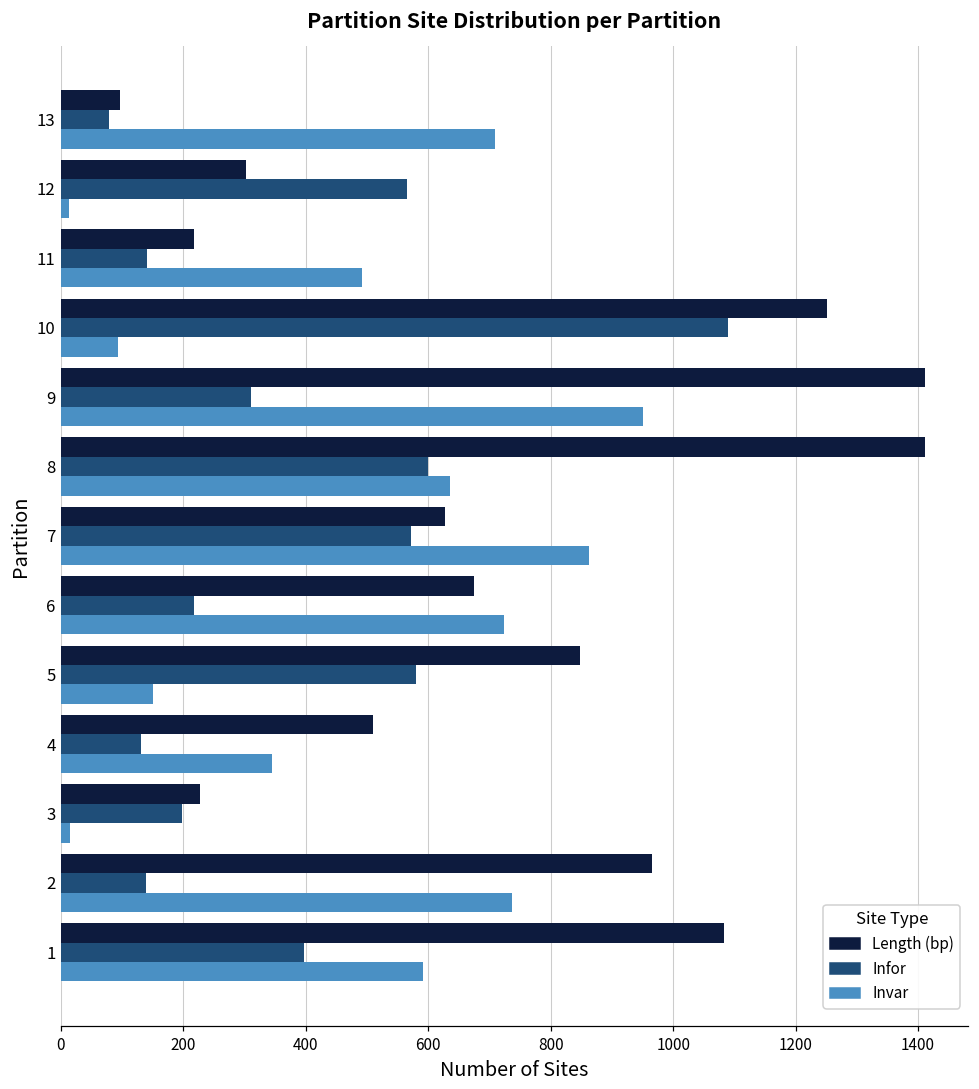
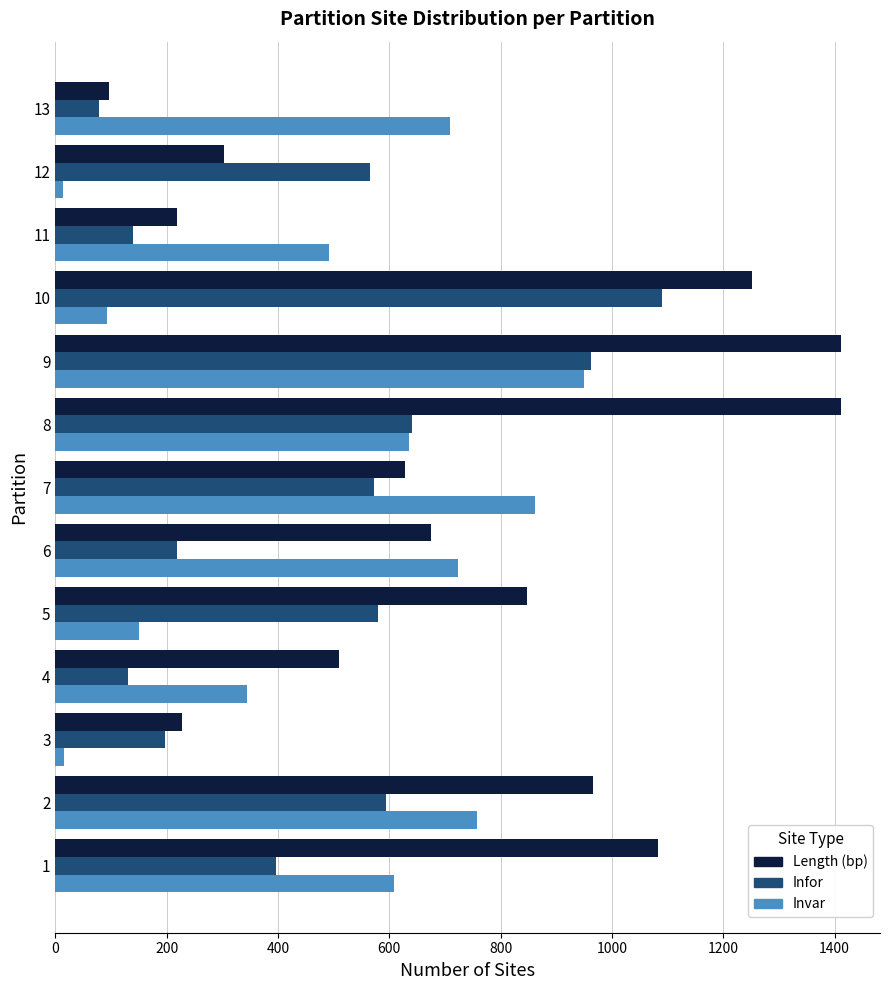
  {
    "Length (bp)": {
      "13": 100,
      "12": 300,
      "11": 220,
      "10": 1250,
      "9": 1410,
      "8": 1410,
      "7": 630,
      "6": 670,
      "5": 850,
      "4": 510,
      "3": 230,
      "2": 970,
      "1": 1080
    },
    "Infor": {
      "13": 80,
      "12": 570,
      "11": 140,
      "10": 1090,
-     "9": 310,
-     "8": 600,
+     "9": 960,
+     "8": 640,
      "7": 570,
      "6": 220,
      "5": 580,
      "4": 130,
      "3": 200,
-     "2": 140,
+     "2": 590,
      "1": 400
    },
    "Invar": {
      "13": 710,
      "12": 10,
      "11": 490,
      "10": 90,
      "9": 950,
      "8": 640,
      "7": 860,
      "6": 720,
      "5": 150,
      "4": 350,
      "3": 20,
-     "2": 740,
-     "1": 590
+     "2": 760,
+     "1": 610
    }
  }
